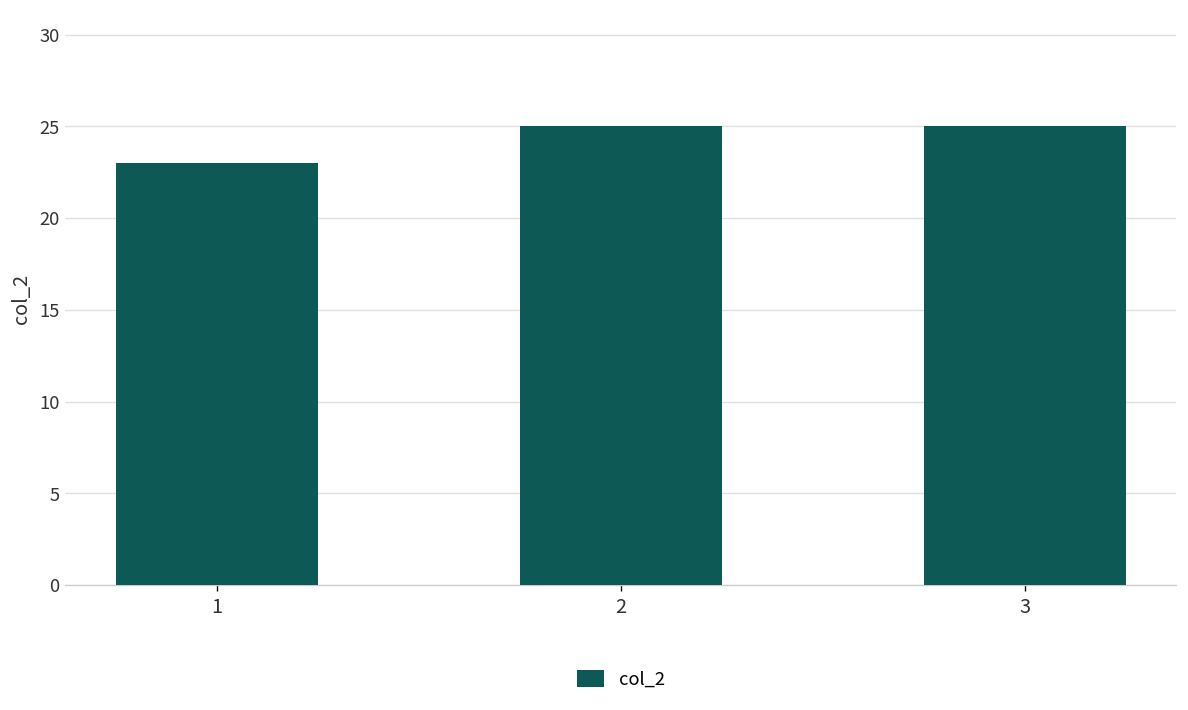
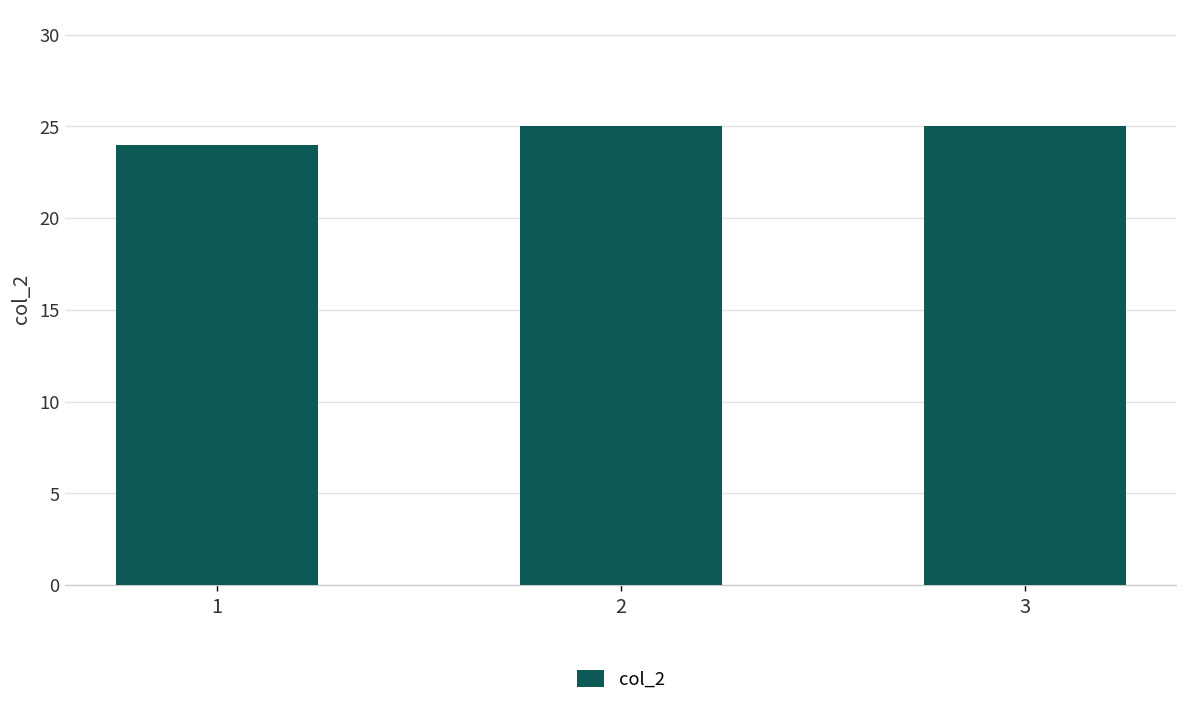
  {
-   "1": 23,
+   "1": 24,
    "2": 25,
    "3": 25
  }
